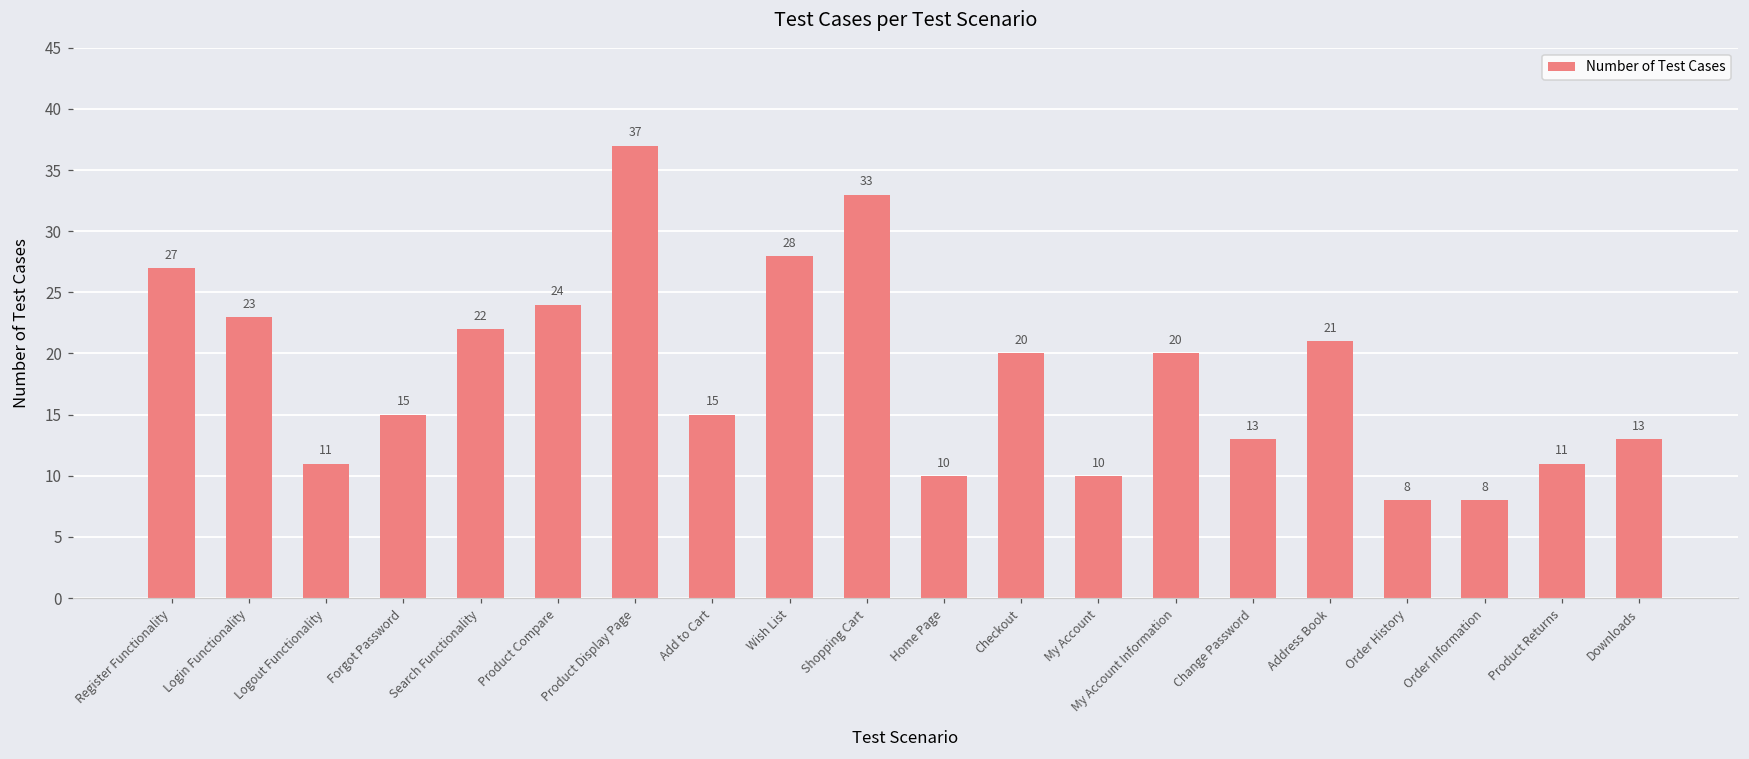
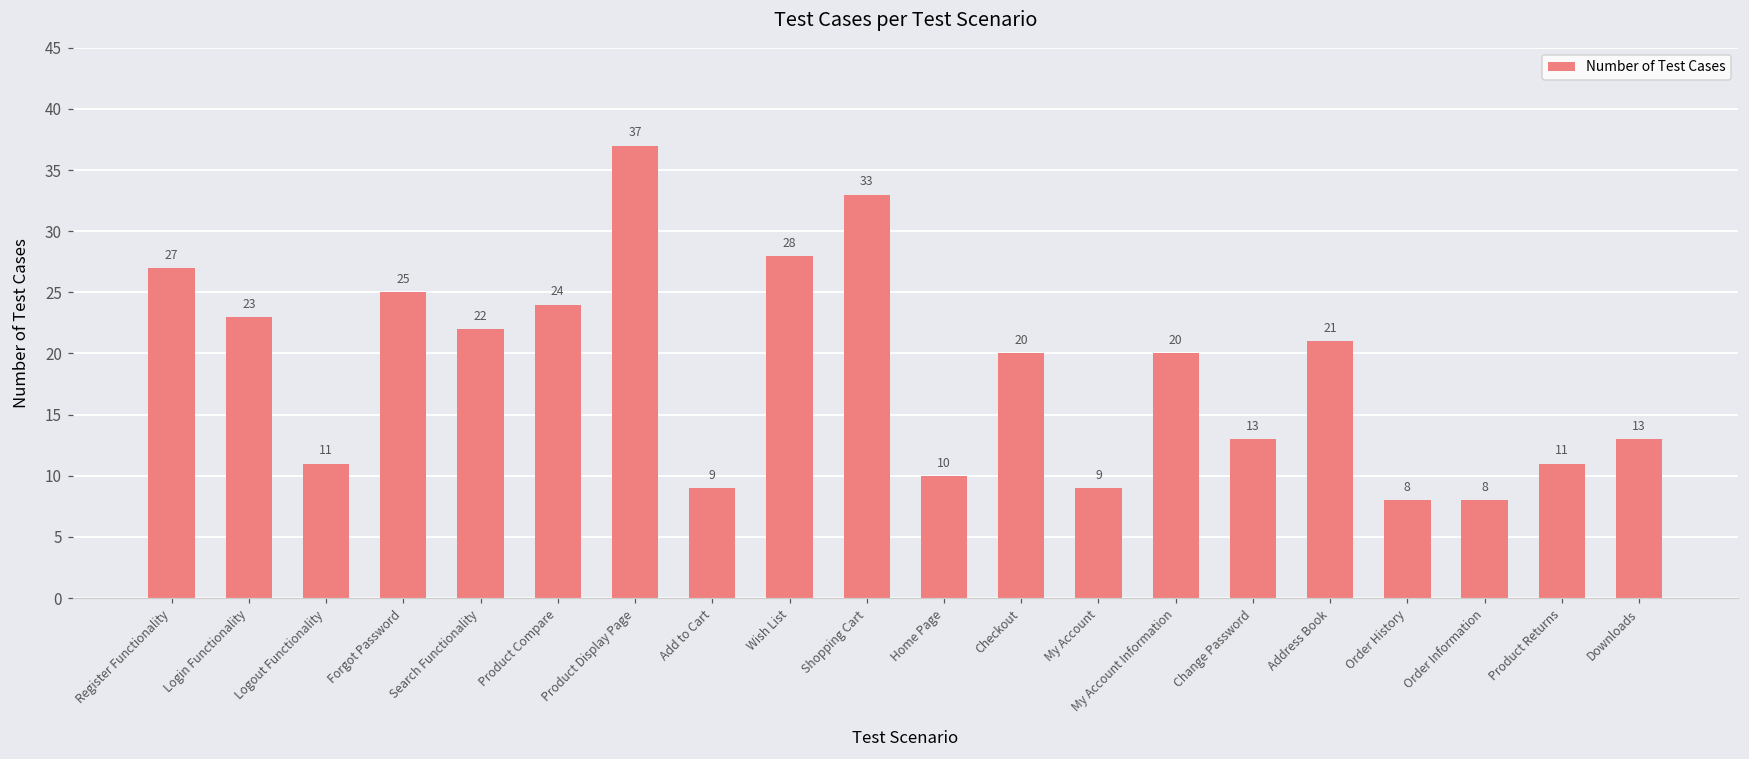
  {
    "Register Functionality": 27,
    "Login Functionality": 23,
    "Logout Functionality": 11,
-   "Forgot Password": 15,
+   "Forgot Password": 25,
    "Search Functionality": 22,
    "Product Compare": 24,
    "Product Display Page": 37,
-   "Add to Cart": 15,
+   "Add to Cart": 9,
    "Wish List": 28,
    "Shopping Cart": 33,
    "Home Page": 10,
    "Checkout": 20,
-   "My Account": 10,
+   "My Account": 9,
    "My Account Information": 20,
    "Change Password": 13,
    "Address Book": 21,
    "Order History": 8,
    "Order Information": 8,
    "Product Returns": 11,
    "Downloads": 13
  }
